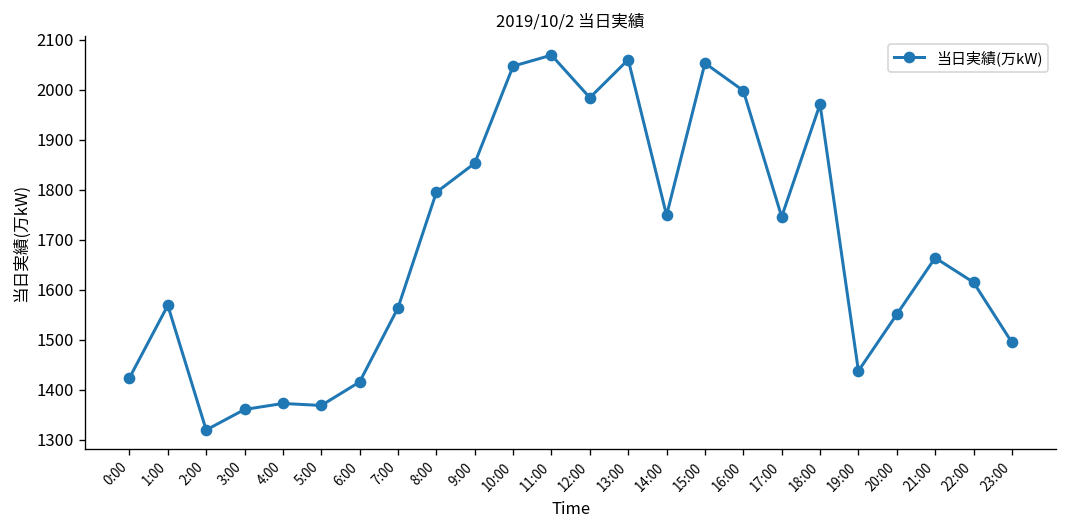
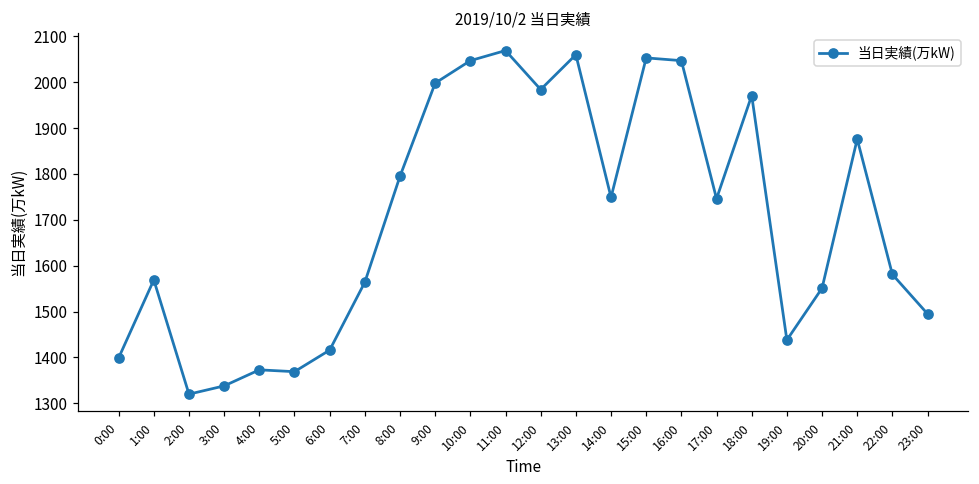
  {
-   "0:00": 1420,
+   "0:00": 1400,
    "1:00": 1570,
    "2:00": 1320,
-   "3:00": 1360,
+   "3:00": 1340,
    "4:00": 1370,
    "5:00": 1370,
    "6:00": 1420,
    "7:00": 1560,
    "8:00": 1800,
-   "9:00": 1850,
+   "9:00": 2000,
    "10:00": 2050,
    "11:00": 2070,
    "12:00": 1980,
    "13:00": 2060,
    "14:00": 1750,
    "15:00": 2050,
-   "16:00": 2000,
+   "16:00": 2050,
    "17:00": 1750,
    "18:00": 1970,
    "19:00": 1440,
    "20:00": 1550,
-   "21:00": 1660,
-   "22:00": 1620,
+   "21:00": 1880,
+   "22:00": 1580,
    "23:00": 1500
  }
